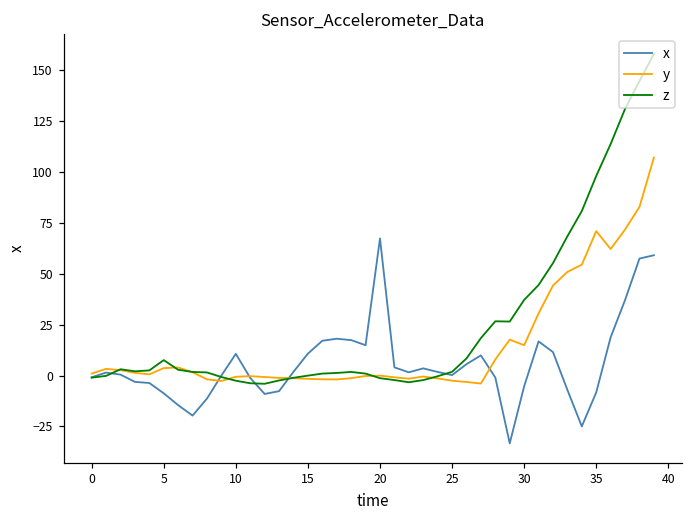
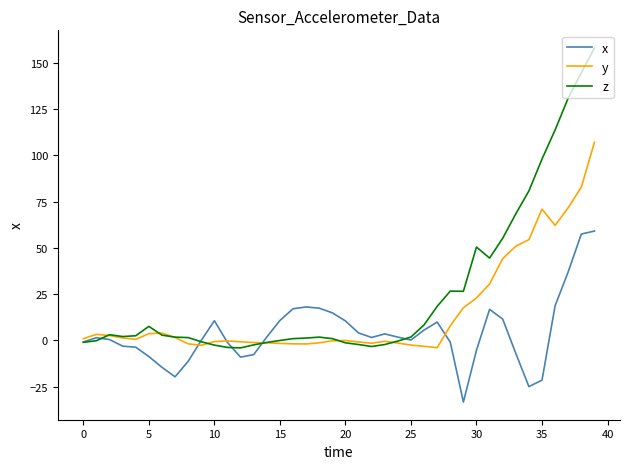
  {
    "x": {
      "5": -9,
      "10": 11,
      "15": 11,
-     "20": 67,
+     "20": 11,
      "25": 0,
      "30": -5,
-     "35": -8
+     "35": -21
    },
    "y": {
      "0": 1,
      "5": 4,
      "10": -1,
      "15": -2,
      "25": -3,
-     "30": 15,
+     "30": 23,
      "35": 71
    },
    "z": {
      "5": 8,
      "10": -3,
      "15": 0,
      "25": 2,
-     "30": 37,
+     "30": 50,
      "35": 98
    }
  }
